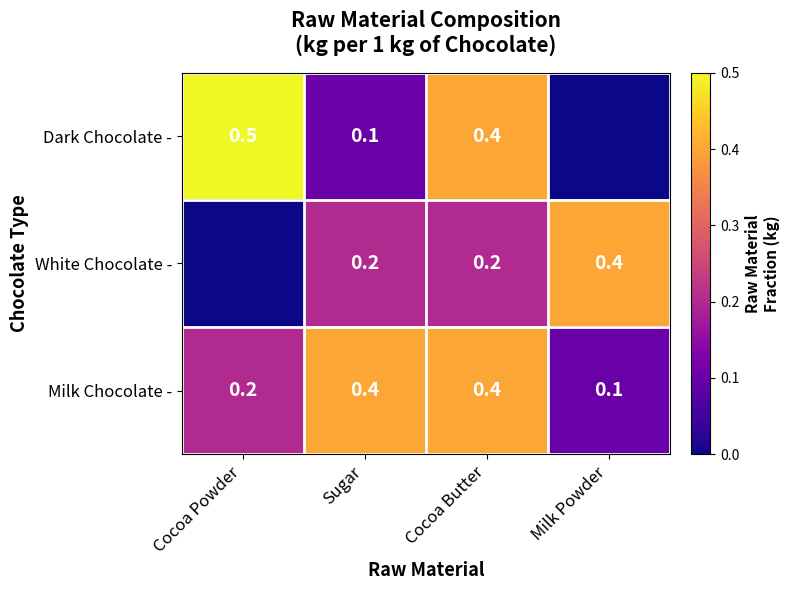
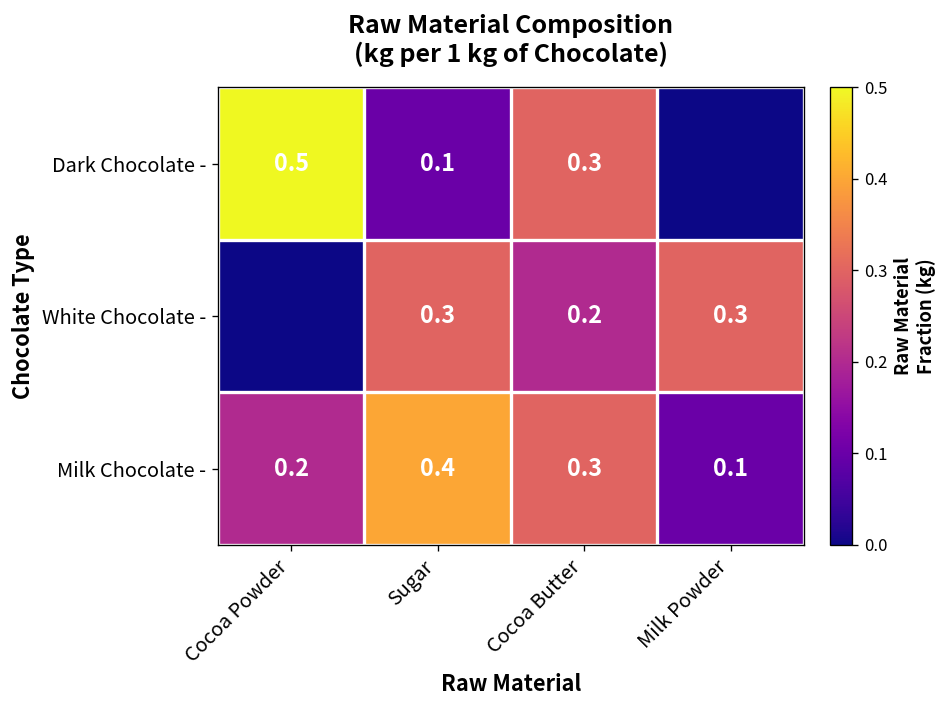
  {
    "Dark Chocolate -": {
      "Cocoa Powder": 0.5,
      "Sugar": 0.1,
-     "Cocoa Butter": 0.4
+     "Cocoa Butter": 0.3
    },
    "White Chocolate -": {
-     "Sugar": 0.2,
+     "Sugar": 0.3,
      "Cocoa Butter": 0.2,
-     "Milk Powder": 0.4
+     "Milk Powder": 0.3
    },
    "Milk Chocolate -": {
      "Cocoa Powder": 0.2,
      "Sugar": 0.4,
-     "Cocoa Butter": 0.4,
+     "Cocoa Butter": 0.3,
      "Milk Powder": 0.1
    }
  }
